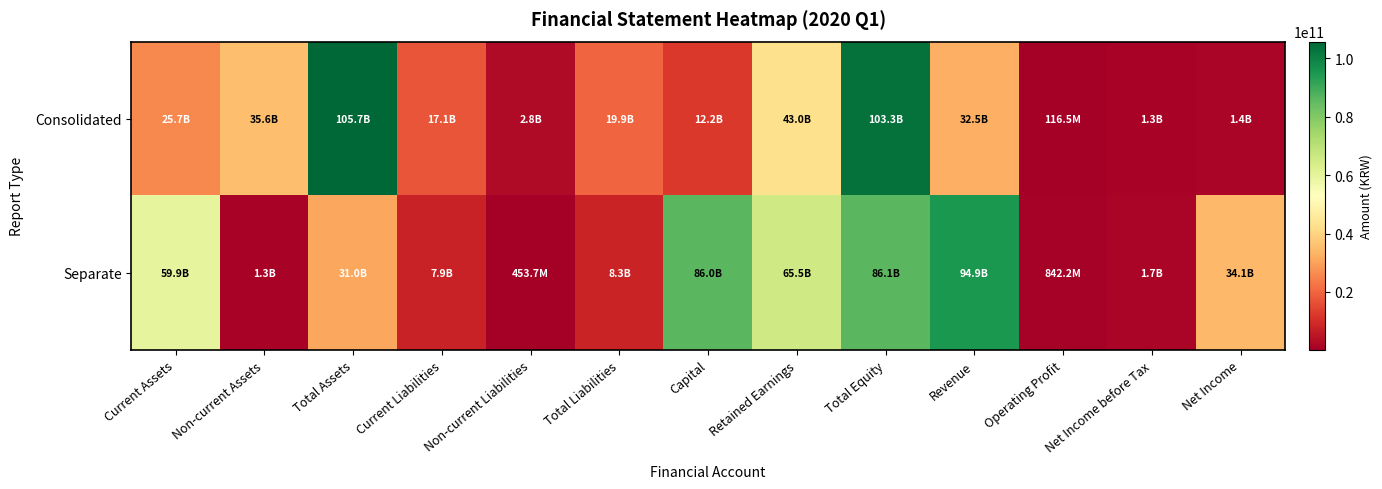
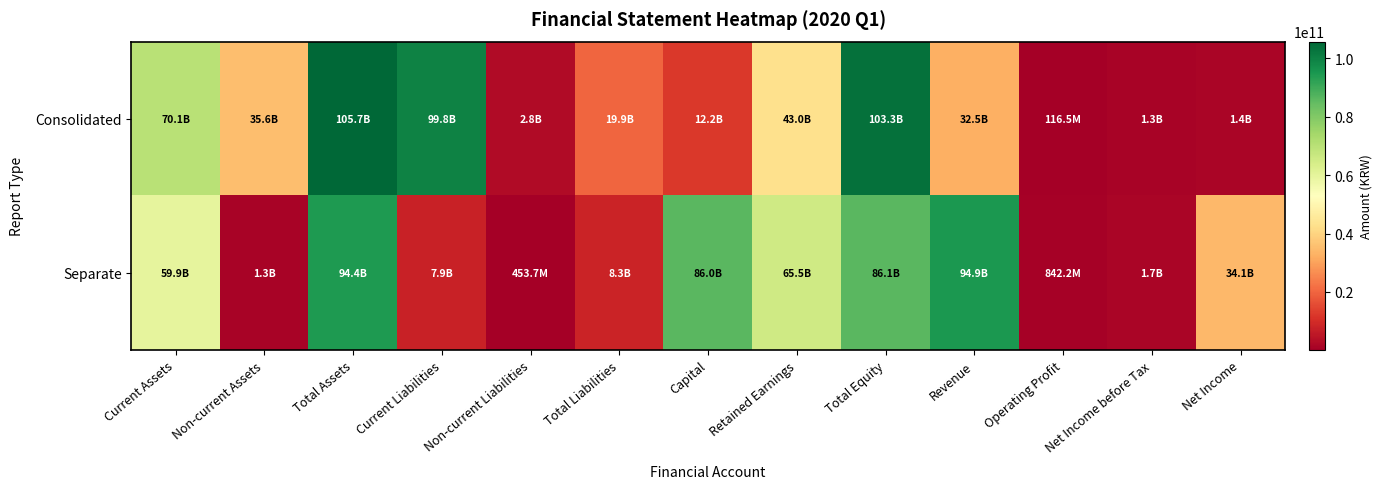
  {
    "Consolidated": {
-     "Current Assets": "25.7B",
+     "Current Assets": "70.1B",
      "Non-current Assets": "35.6B",
      "Total Assets": "105.7B",
-     "Current Liabilities": "17.1B",
+     "Current Liabilities": "99.8B",
      "Non-current Liabilities": "2.8B",
      "Total Liabilities": "19.9B",
      "Capital": "12.2B",
      "Retained Earnings": "43.0B",
      "Total Equity": "103.3B",
      "Revenue": "32.5B",
      "Operating Profit": "116.5M",
      "Net Income before Tax": "1.3B",
      "Net Income": "1.4B"
    },
    "Separate": {
      "Current Assets": "59.9B",
      "Non-current Assets": "1.3B",
-     "Total Assets": "31.0B",
+     "Total Assets": "94.4B",
      "Current Liabilities": "7.9B",
      "Non-current Liabilities": "453.7M",
      "Total Liabilities": "8.3B",
      "Capital": "86.0B",
      "Retained Earnings": "65.5B",
      "Total Equity": "86.1B",
      "Revenue": "94.9B",
      "Operating Profit": "842.2M",
      "Net Income before Tax": "1.7B",
      "Net Income": "34.1B"
    }
  }
